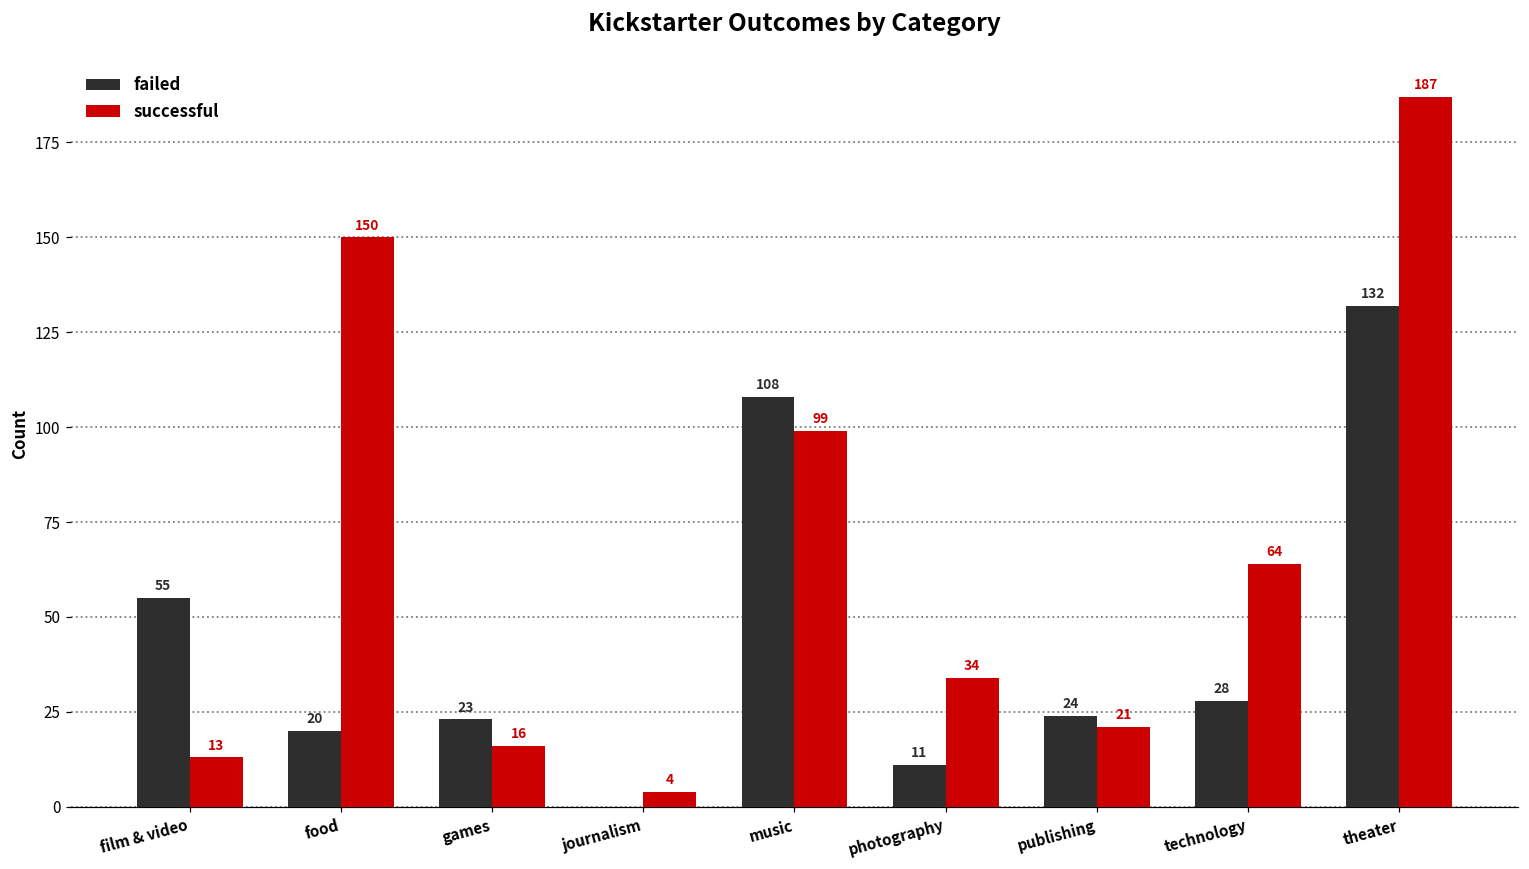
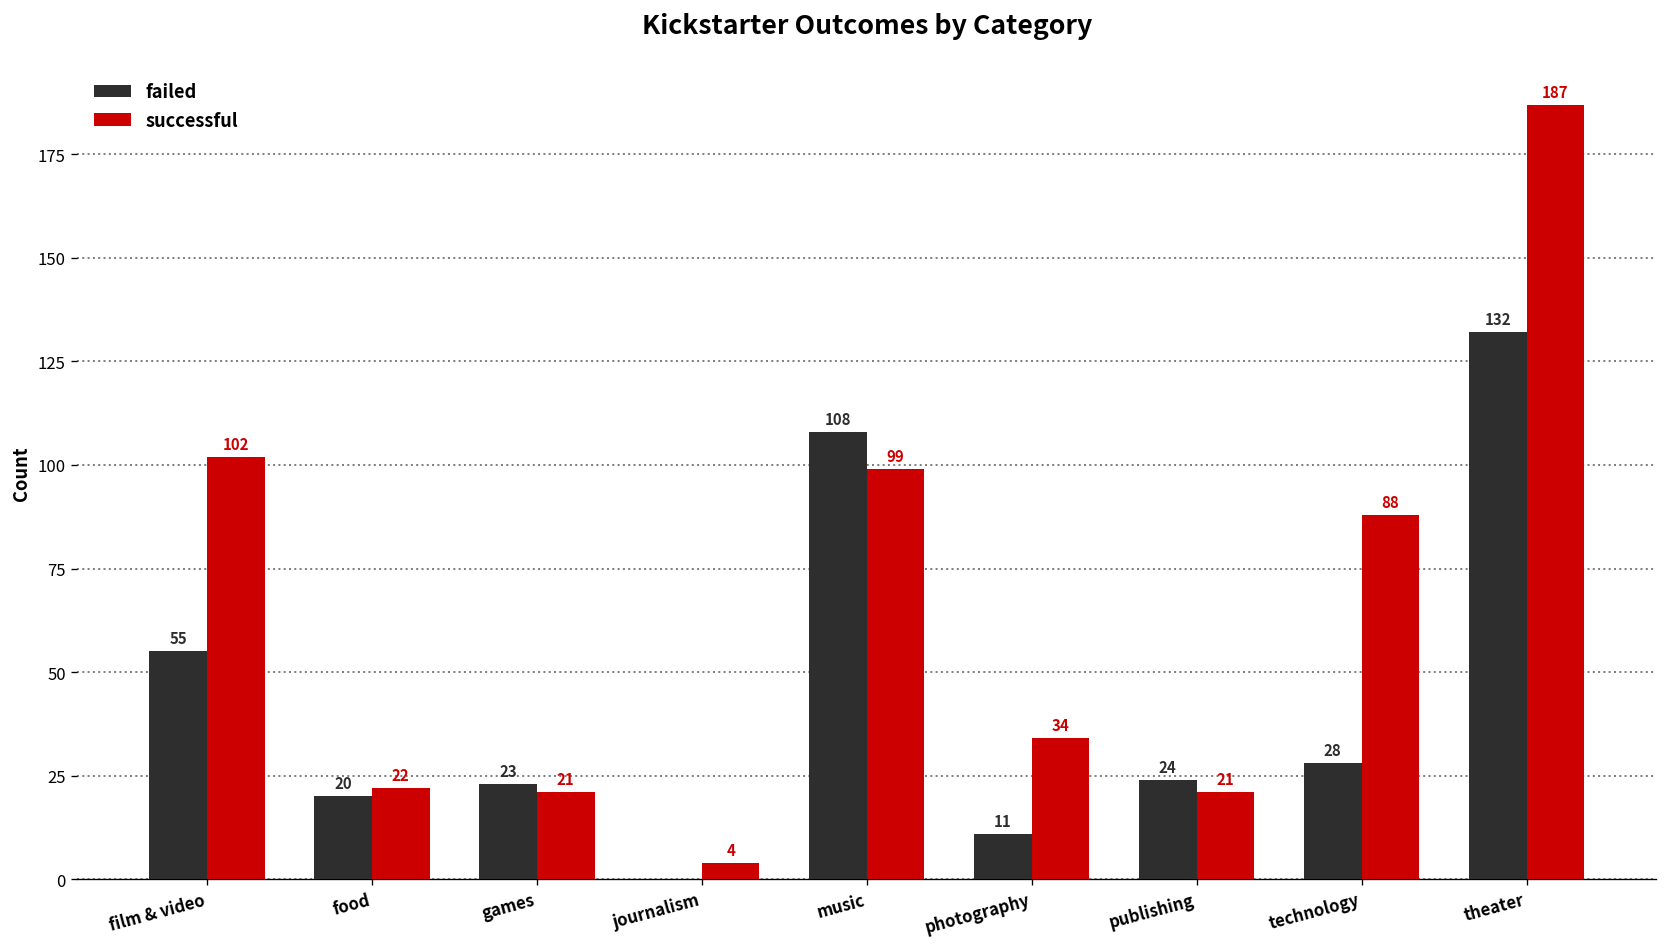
  {
    "failed": {
      "film & video": 55,
      "food": 20,
      "games": 23,
      "music": 108,
      "photography": 11,
      "publishing": 24,
      "technology": 28,
      "theater": 132
    },
    "successful": {
-     "film & video": 13,
-     "food": 150,
-     "games": 16,
+     "film & video": 102,
+     "food": 22,
+     "games": 21,
      "journalism": 4,
      "music": 99,
      "photography": 34,
      "publishing": 21,
-     "technology": 64,
+     "technology": 88,
      "theater": 187
    }
  }
